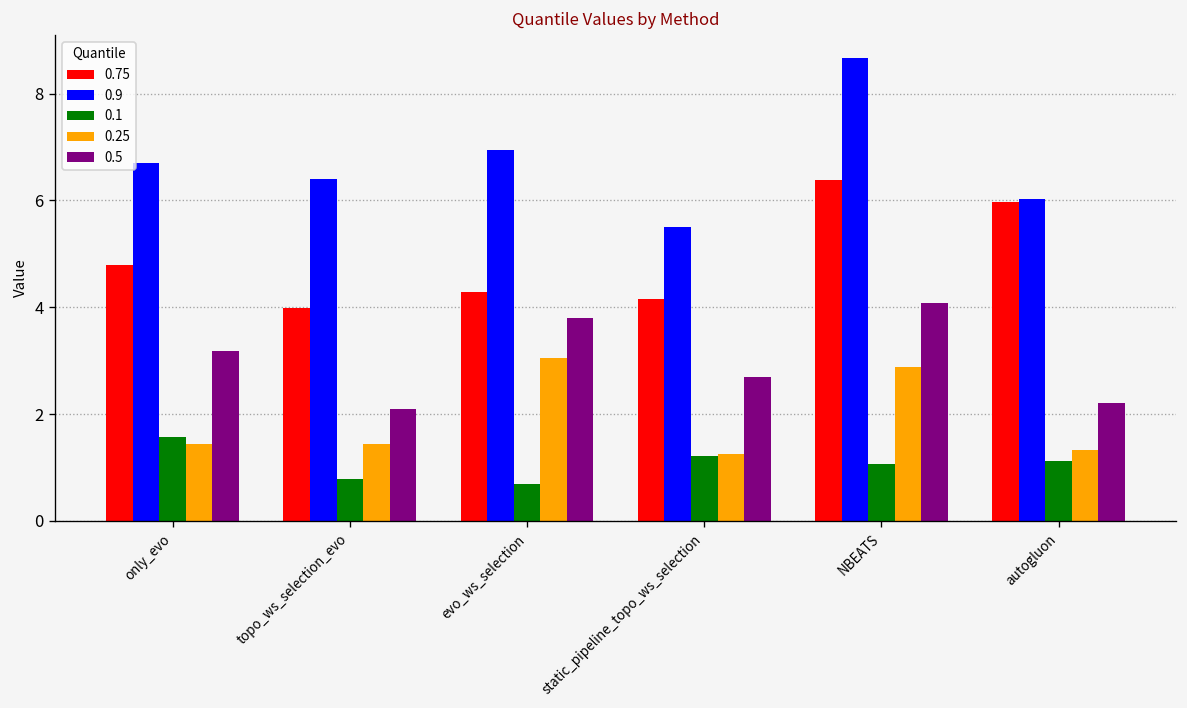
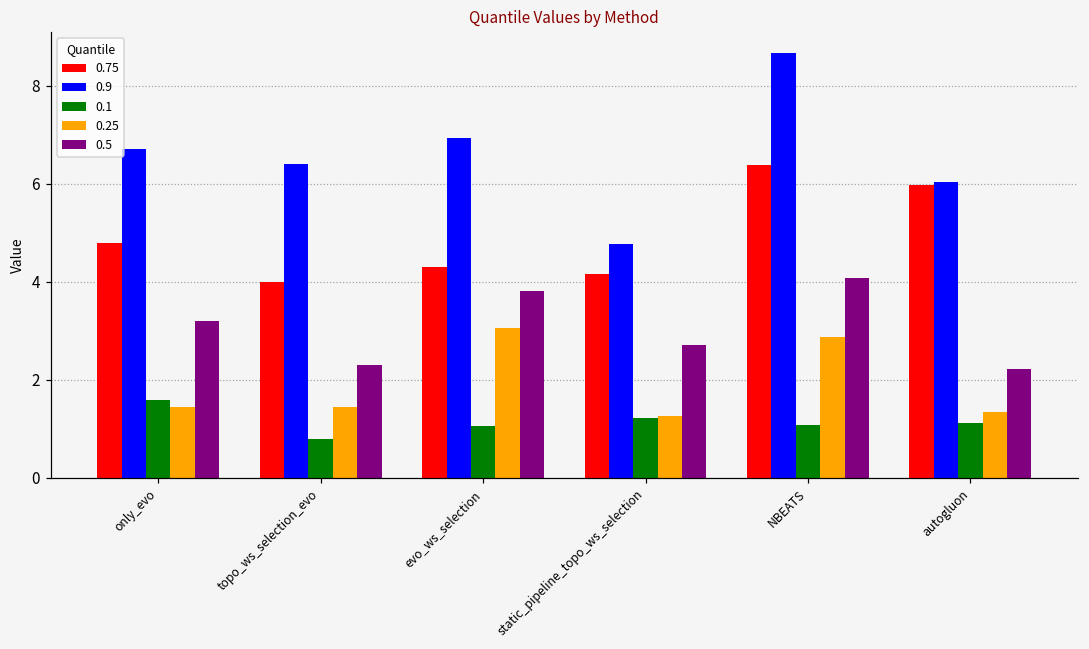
  {
    "0.75": {
      "only_evo": 4.8,
      "topo_ws_selection_evo": 4.0,
      "evo_ws_selection": 4.3,
      "static_pipeline_topo_ws_selection": 4.2,
      "NBEATS": 6.4,
      "autogluon": 6.0
    },
    "0.9": {
      "only_evo": 6.7,
      "topo_ws_selection_evo": 6.4,
      "evo_ws_selection": 6.9,
-     "static_pipeline_topo_ws_selection": 5.5,
+     "static_pipeline_topo_ws_selection": 4.8,
      "NBEATS": 8.7,
      "autogluon": 6.0
    },
    "0.1": {
      "only_evo": 1.6,
      "topo_ws_selection_evo": 0.8,
-     "evo_ws_selection": 0.7,
+     "evo_ws_selection": 1.1,
      "static_pipeline_topo_ws_selection": 1.2,
      "NBEATS": 1.1,
      "autogluon": 1.1
    },
    "0.25": {
      "only_evo": 1.5,
      "topo_ws_selection_evo": 1.5,
      "evo_ws_selection": 3.1,
      "static_pipeline_topo_ws_selection": 1.3,
      "NBEATS": 2.9,
      "autogluon": 1.3
    },
    "0.5": {
      "only_evo": 3.2,
-     "topo_ws_selection_evo": 2.1,
+     "topo_ws_selection_evo": 2.3,
      "evo_ws_selection": 3.8,
      "static_pipeline_topo_ws_selection": 2.7,
      "NBEATS": 4.1,
      "autogluon": 2.2
    }
  }
